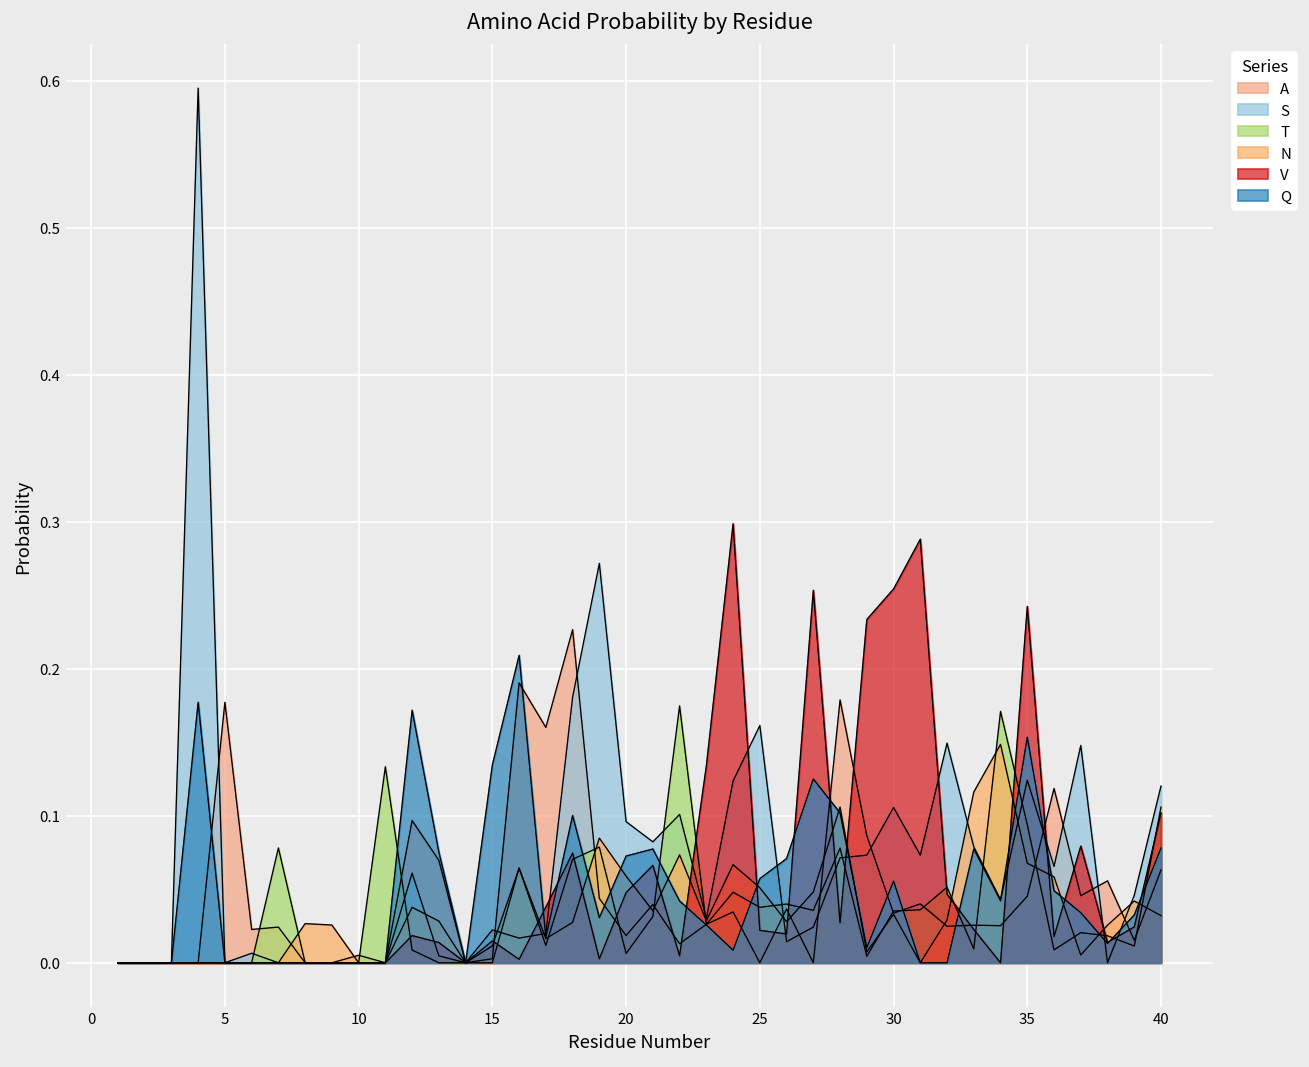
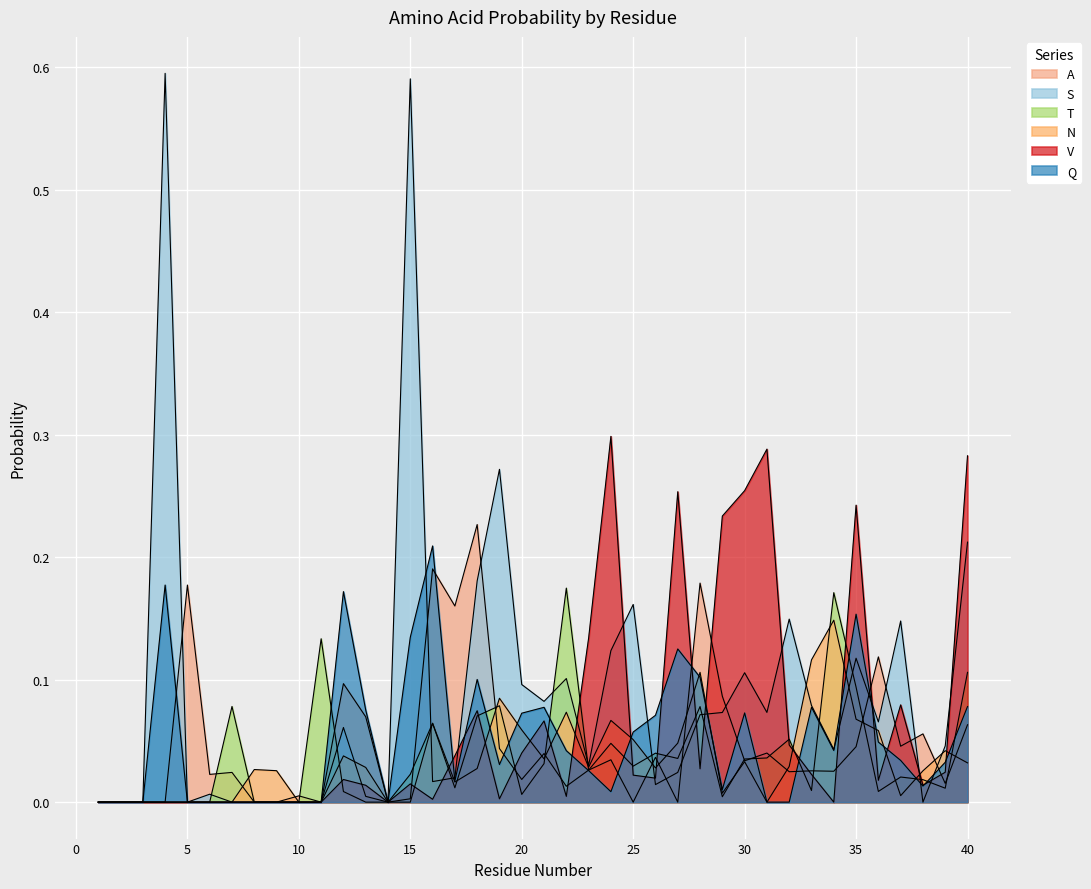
  {
    "S": {
-     "15": 0.022,
+     "15": 0.590,
      "20": 0.096,
      "25": 0.161,
      "30": 0.106,
-     "35": 0.124,
-     "40": 0.120
+     "35": 0.117,
+     "40": 0.212
    },
    "T": {
-     "15": 0.011,
+     "15": 0.023,
      "20": 0.006,
-     "25": 0.038,
+     "25": 0.029,
      "35": 0.094,
      "40": 0.106
    },
    "V": {
      "15": 0.015,
-     "20": 0.048,
+     "20": 0.040,
      "25": 0.022,
      "30": 0.254,
      "35": 0.242,
-     "40": 0.102
+     "40": 0.283
    },
    "Q": {
      "15": 0.135,
      "20": 0.073,
      "25": 0.057,
-     "30": 0.056,
+     "30": 0.073,
      "35": 0.153,
      "40": 0.078
    }
  }
